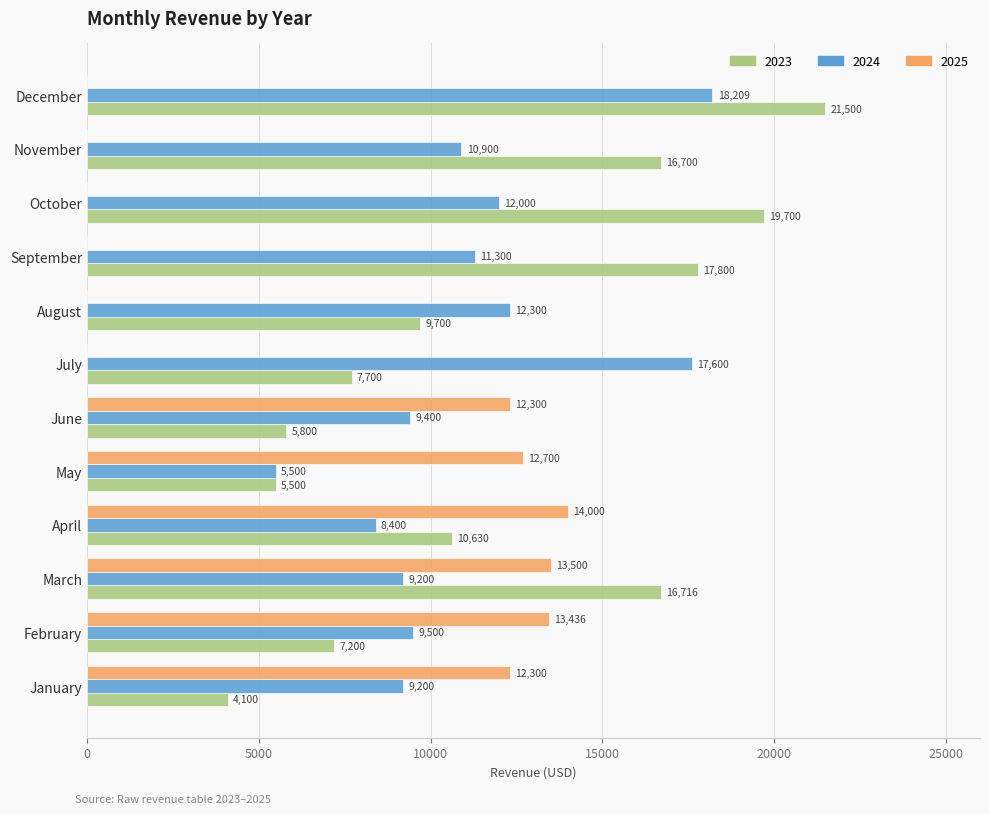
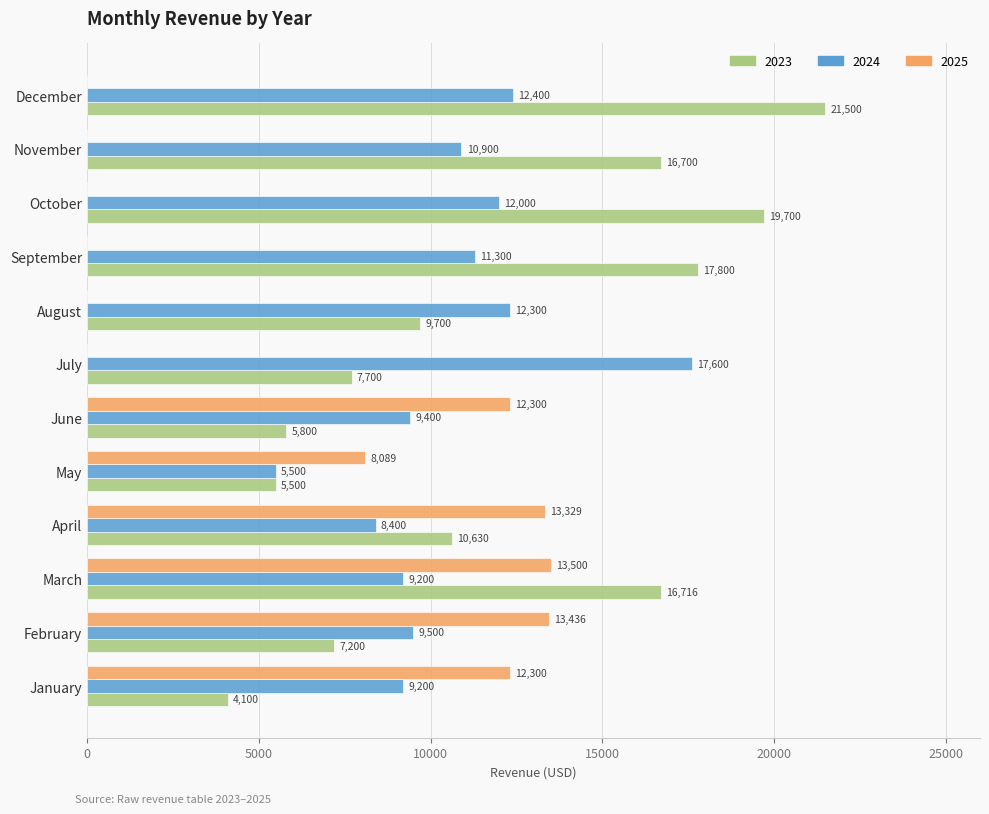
  {
    "2023": {
      "December": "21,500",
      "November": "16,700",
      "October": "19,700",
      "September": "17,800",
      "August": "9,700",
      "July": "7,700",
      "June": "5,800",
      "May": "5,500",
      "April": "10,630",
      "March": "16,716",
      "February": "7,200",
      "January": "4,100"
    },
    "2024": {
-     "December": "18,209",
+     "December": "12,400",
      "November": "10,900",
      "October": "12,000",
      "September": "11,300",
      "August": "12,300",
      "July": "17,600",
      "June": "9,400",
      "May": "5,500",
      "April": "8,400",
      "March": "9,200",
      "February": "9,500",
      "January": "9,200"
    },
    "2025": {
      "June": "12,300",
-     "May": "12,700",
-     "April": "14,000",
+     "May": "8,089",
+     "April": "13,329",
      "March": "13,500",
      "February": "13,436",
      "January": "12,300"
    }
  }
